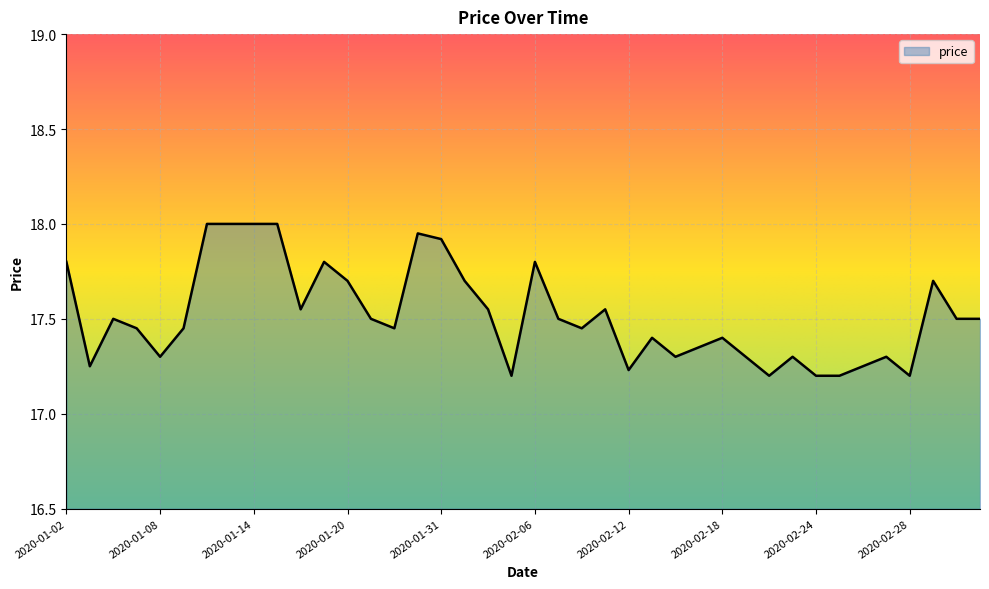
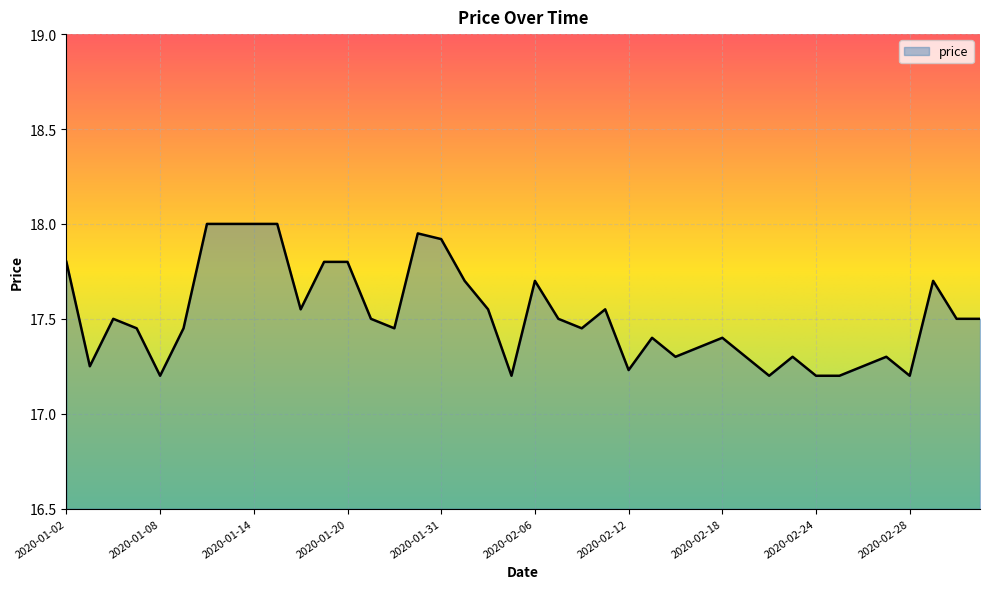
  {
    "2020-01-02": 17.8,
-   "2020-01-08": 17.3,
+   "2020-01-08": 17.2,
    "2020-01-14": 18.0,
-   "2020-01-20": 17.7,
+   "2020-01-20": 17.8,
    "2020-01-31": 17.92,
-   "2020-02-06": 17.8,
+   "2020-02-06": 17.7,
    "2020-02-12": 17.23,
    "2020-02-18": 17.4,
    "2020-02-24": 17.2,
    "2020-02-28": 17.2
  }
